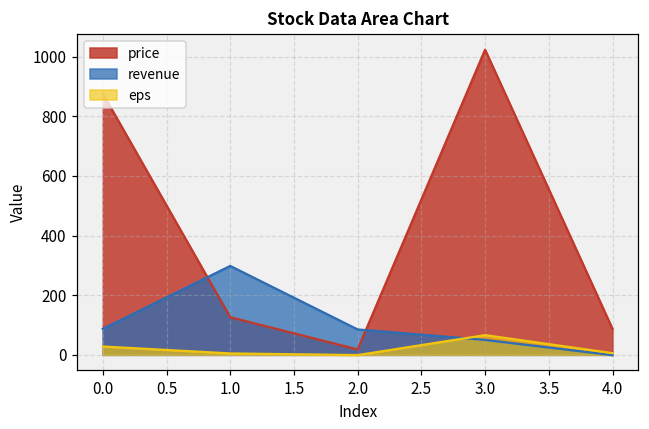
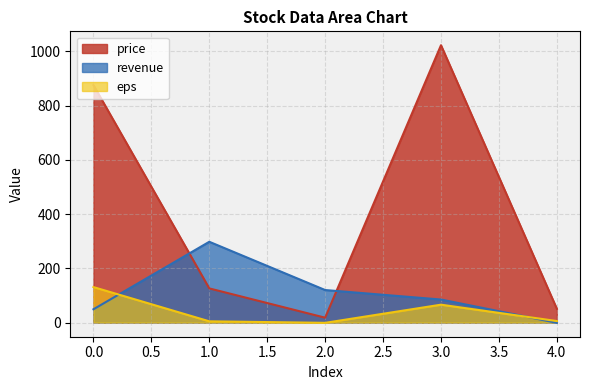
  {
    "price": {
      "1.0": 130,
      "2.0": 20,
      "3.0": 1020,
-     "4.0": 90
+     "4.0": 50
    },
    "revenue": {
-     "0.0": 90,
+     "0.0": 50,
      "1.0": 300,
-     "2.0": 90,
-     "3.0": 50
+     "2.0": 120,
+     "3.0": 90
    },
    "eps": {
-     "0.0": 30,
+     "0.0": 130,
      "1.0": 0,
      "2.0": 0,
      "3.0": 70
    }
  }
